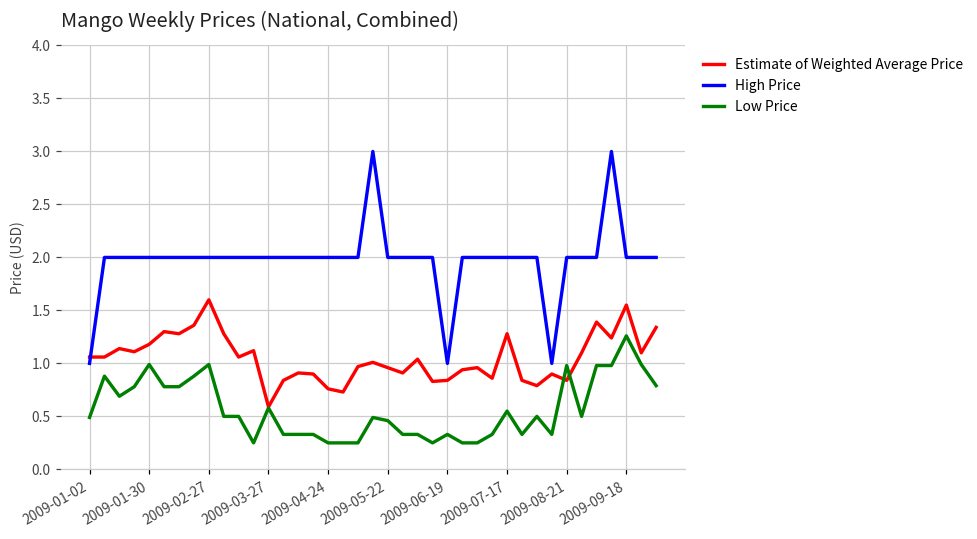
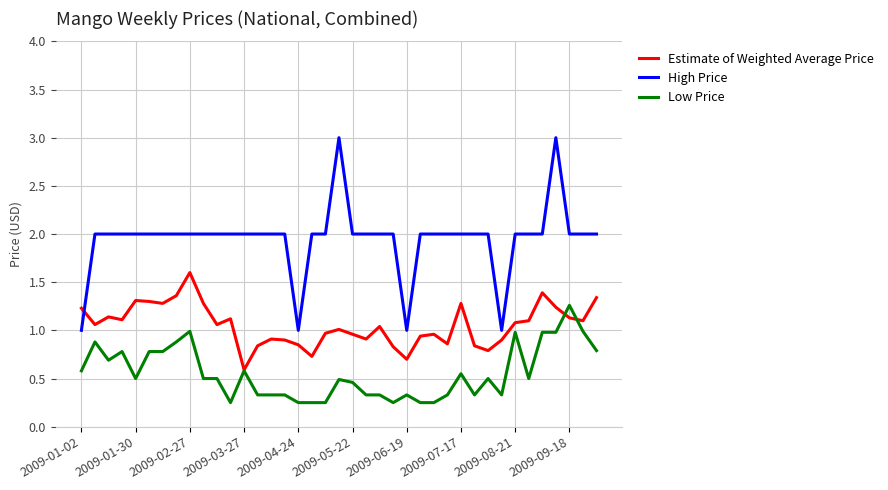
  {
    "Estimate of Weighted Average Price": {
-     "2009-01-02": 1.1,
-     "2009-01-30": 1.2,
+     "2009-01-02": 1.2,
+     "2009-01-30": 1.3,
      "2009-02-27": 1.6,
-     "2009-04-24": 0.8,
+     "2009-04-24": 0.9,
      "2009-05-22": 1.0,
-     "2009-06-19": 0.8,
+     "2009-06-19": 0.7,
      "2009-07-17": 1.3,
-     "2009-08-21": 0.8,
-     "2009-09-18": 1.6
+     "2009-08-21": 1.1,
+     "2009-09-18": 1.1
    },
    "High Price": {
      "2009-01-02": 1,
      "2009-01-30": 2,
      "2009-02-27": 2,
      "2009-03-27": 2,
-     "2009-04-24": 2,
+     "2009-04-24": 1,
      "2009-05-22": 2,
      "2009-06-19": 1,
      "2009-07-17": 2,
      "2009-08-21": 2,
      "2009-09-18": 2
    },
    "Low Price": {
-     "2009-01-02": 0.5,
-     "2009-01-30": 1.0,
+     "2009-01-02": 0.6,
+     "2009-01-30": 0.5,
      "2009-02-27": 1.0,
      "2009-04-24": 0.3,
      "2009-05-22": 0.5,
      "2009-06-19": 0.3,
      "2009-07-17": 0.6,
      "2009-08-21": 1.0,
      "2009-09-18": 1.3
    }
  }
